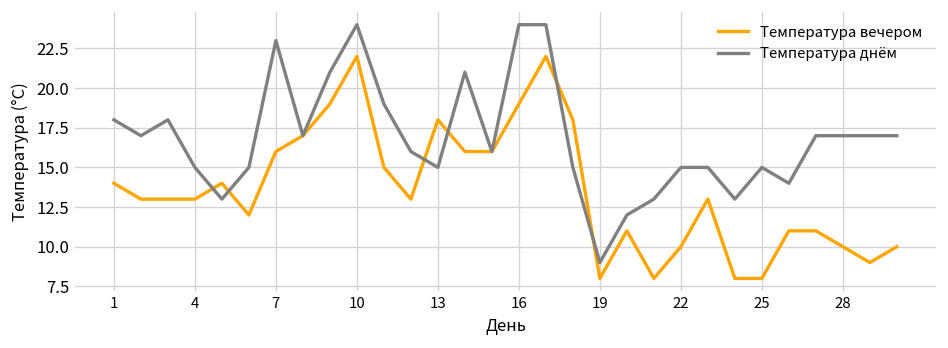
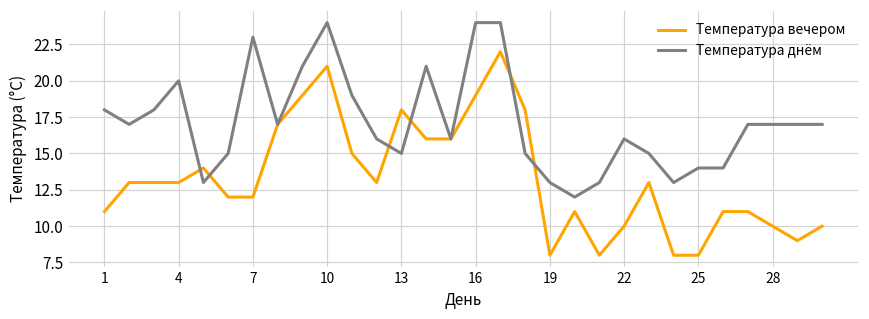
  {
    "Температура вечером": {
-     "1": 14,
+     "1": 11,
      "4": 13,
-     "7": 16,
-     "10": 22,
+     "7": 12,
+     "10": 21,
      "13": 18,
      "16": 19,
      "19": 8,
      "22": 10,
      "25": 8,
      "28": 10
    },
    "Температура днём": {
      "1": 18,
-     "4": 15,
+     "4": 20,
      "7": 23,
      "10": 24,
      "13": 15,
      "16": 24,
-     "19": 9,
-     "22": 15,
-     "25": 15,
+     "19": 13,
+     "22": 16,
+     "25": 14,
      "28": 17
    }
  }
